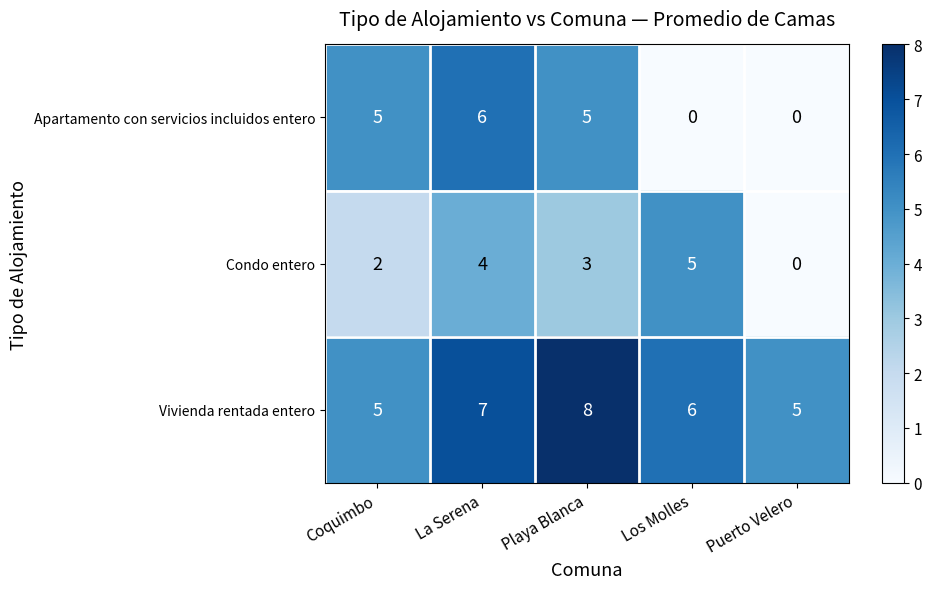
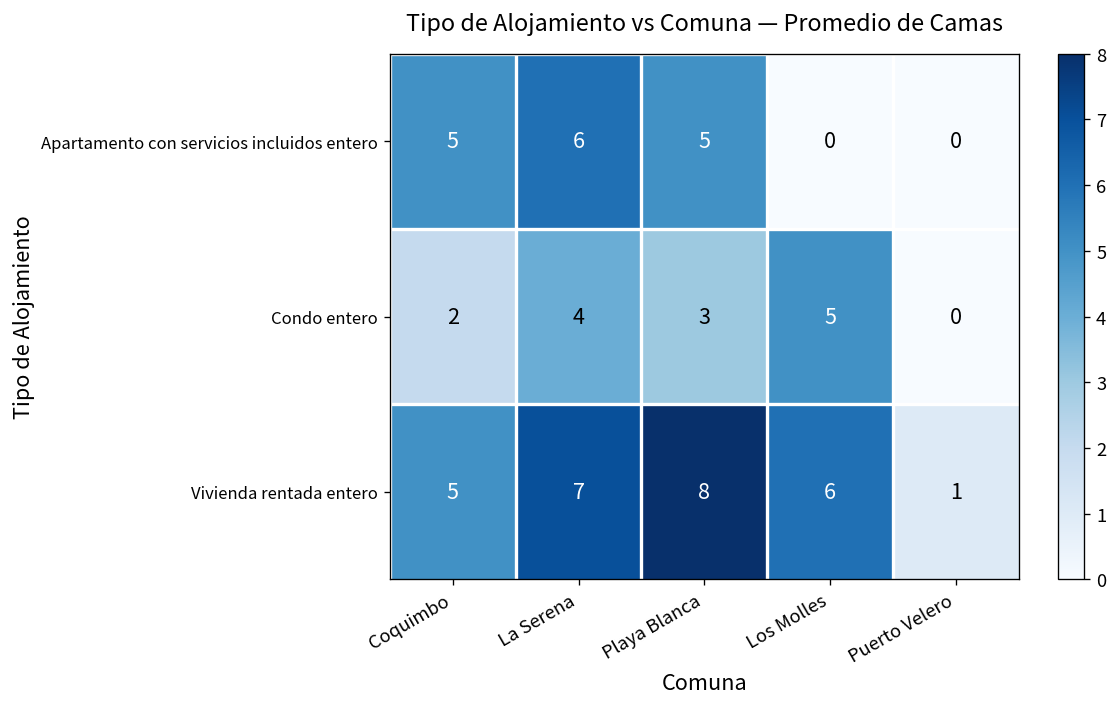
  {
    "Apartamento con servicios incluidos entero": {
      "Coquimbo": 5,
      "La Serena": 6,
      "Playa Blanca": 5,
      "Los Molles": 0,
      "Puerto Velero": 0
    },
    "Condo entero": {
      "Coquimbo": 2,
      "La Serena": 4,
      "Playa Blanca": 3,
      "Los Molles": 5,
      "Puerto Velero": 0
    },
    "Vivienda rentada entero": {
      "Coquimbo": 5,
      "La Serena": 7,
      "Playa Blanca": 8,
      "Los Molles": 6,
-     "Puerto Velero": 5
+     "Puerto Velero": 1
    }
  }
